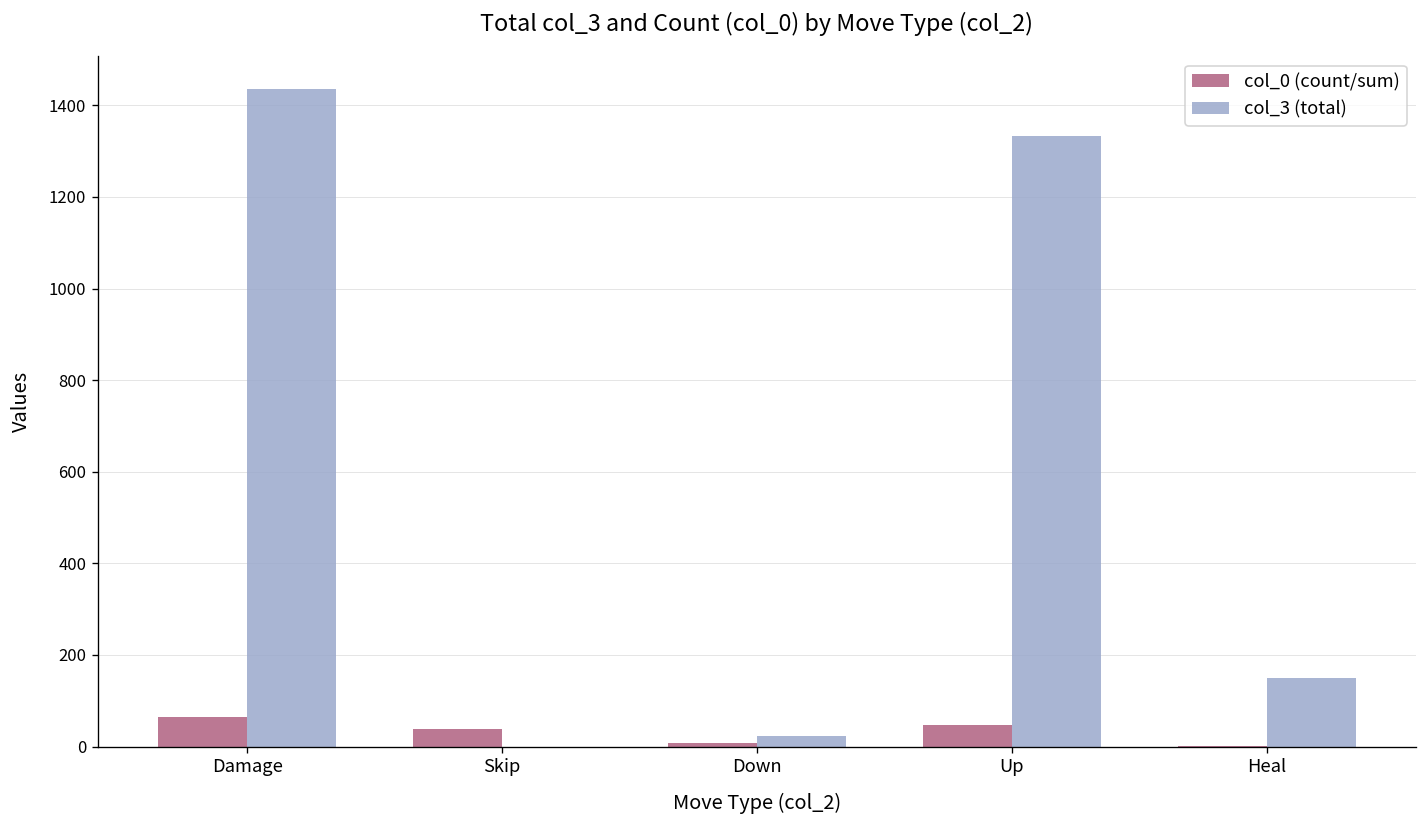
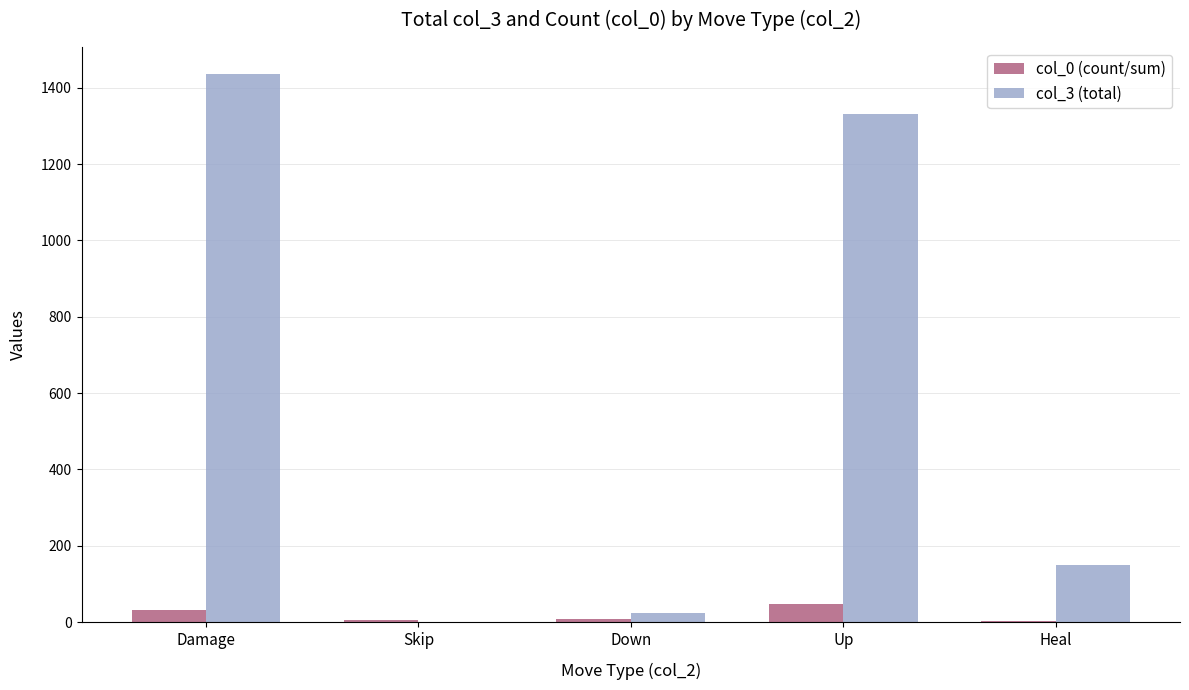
  {
    "col_0 (count/sum)": {
-     "Damage": 60,
-     "Skip": 40,
+     "Damage": 30,
+     "Skip": 10,
      "Down": 10,
      "Up": 50
    },
    "col_3 (total)": {
      "Damage": 1440,
      "Skip": 0,
      "Down": 20,
      "Up": 1330,
      "Heal": 150
    }
  }
